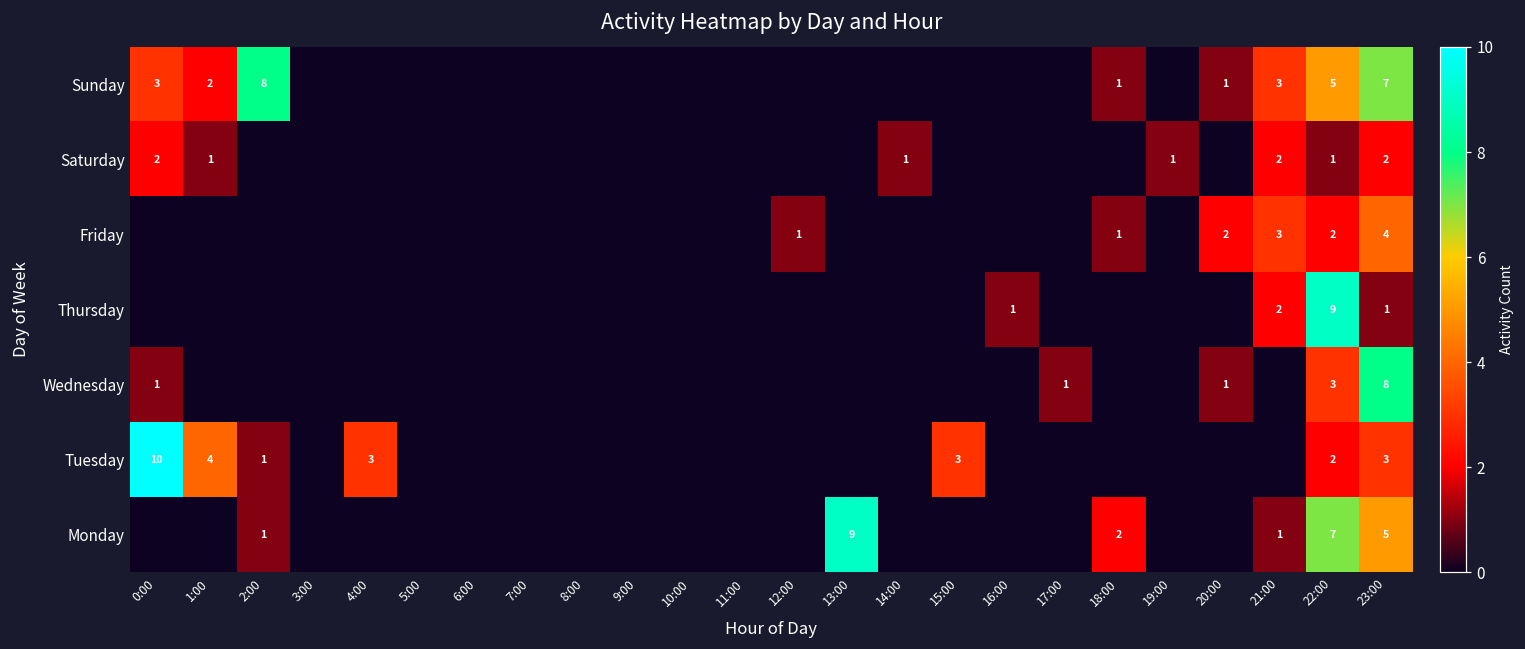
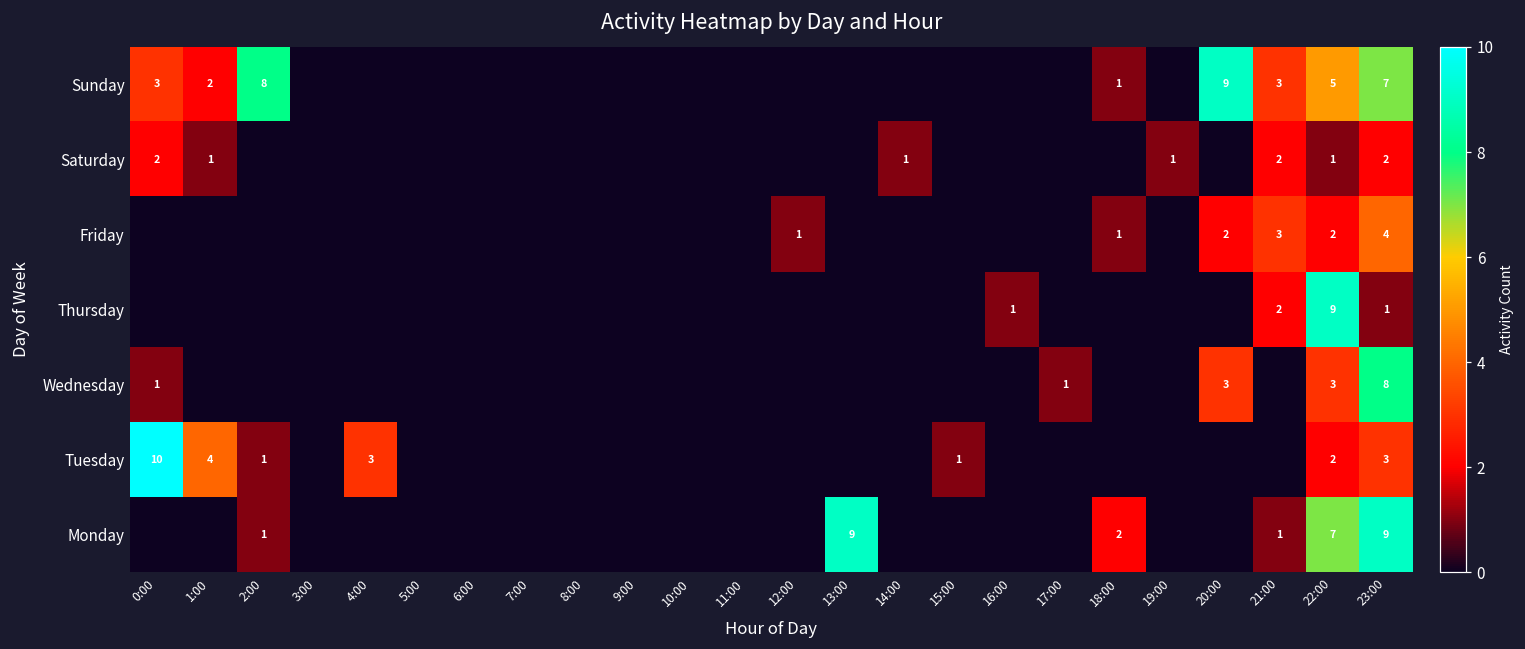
  {
    "Sunday": {
      "0:00": 3,
      "1:00": 2,
      "2:00": 8,
      "18:00": 1,
-     "20:00": 1,
+     "20:00": 9,
      "21:00": 3,
      "22:00": 5,
      "23:00": 7
    },
    "Saturday": {
      "0:00": 2,
      "1:00": 1,
      "14:00": 1,
      "19:00": 1,
      "21:00": 2,
      "22:00": 1,
      "23:00": 2
    },
    "Friday": {
      "12:00": 1,
      "18:00": 1,
      "20:00": 2,
      "21:00": 3,
      "22:00": 2,
      "23:00": 4
    },
    "Thursday": {
      "16:00": 1,
      "21:00": 2,
      "22:00": 9,
      "23:00": 1
    },
    "Wednesday": {
      "0:00": 1,
      "17:00": 1,
-     "20:00": 1,
+     "20:00": 3,
      "22:00": 3,
      "23:00": 8
    },
    "Tuesday": {
      "0:00": 10,
      "1:00": 4,
      "2:00": 1,
      "4:00": 3,
-     "15:00": 3,
+     "15:00": 1,
      "22:00": 2,
      "23:00": 3
    },
    "Monday": {
      "2:00": 1,
      "13:00": 9,
      "18:00": 2,
      "21:00": 1,
      "22:00": 7,
-     "23:00": 5
+     "23:00": 9
    }
  }
